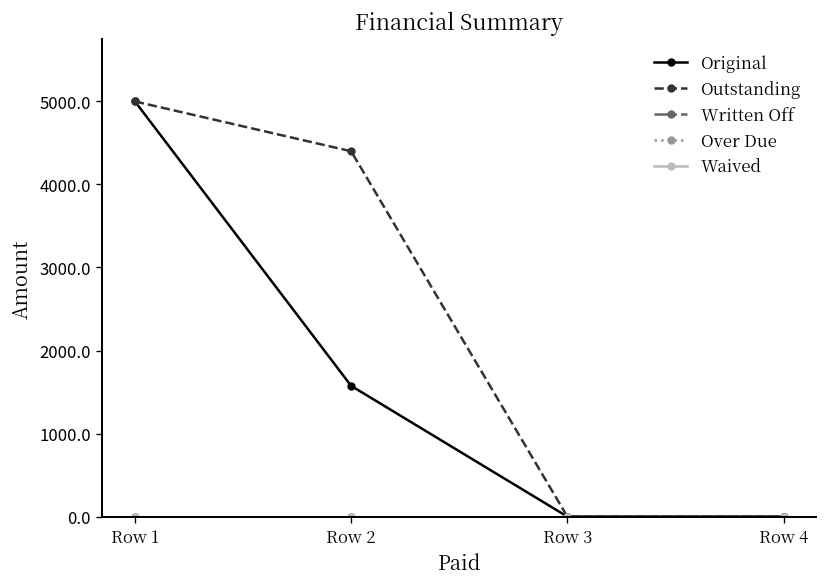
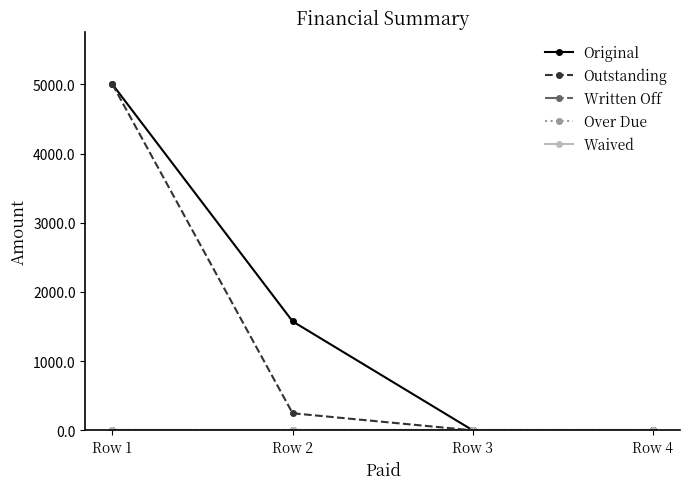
  {
    "Original": {
      "Row 2": 1600
    },
    "Outstanding": {
-     "Row 2": 4400
+     "Row 2": 200
    },
    "Waived": {
      "Row 1": 0,
      "Row 2": 0
    }
  }
